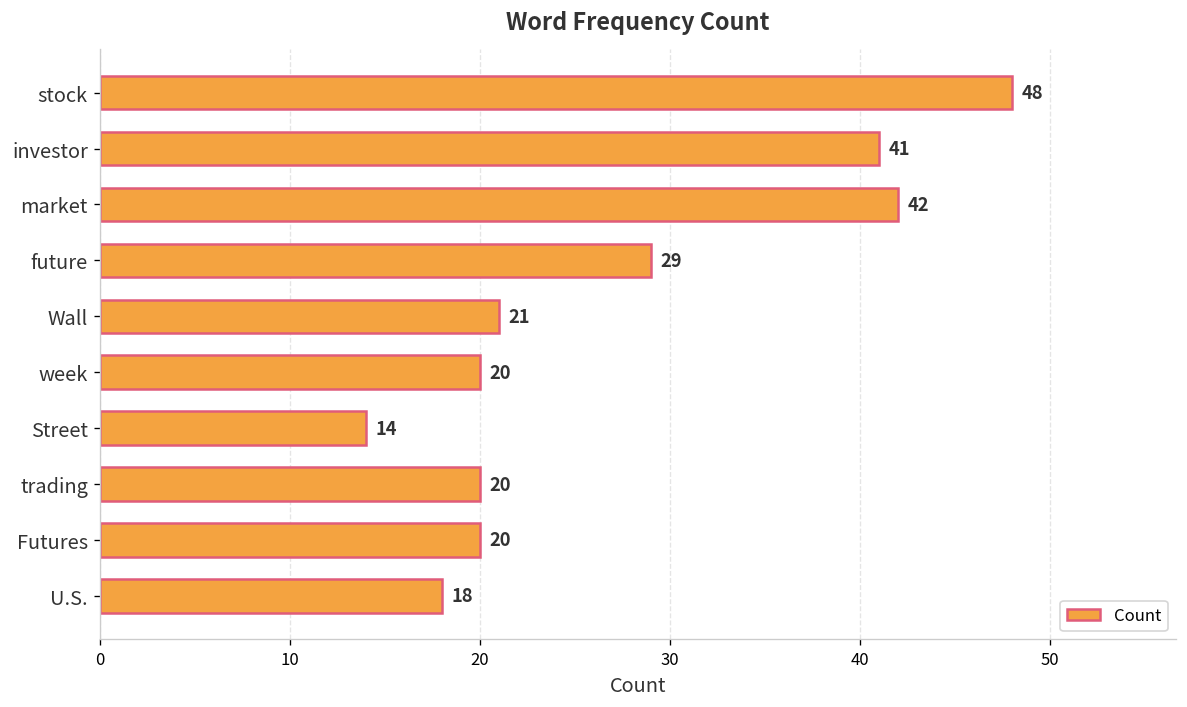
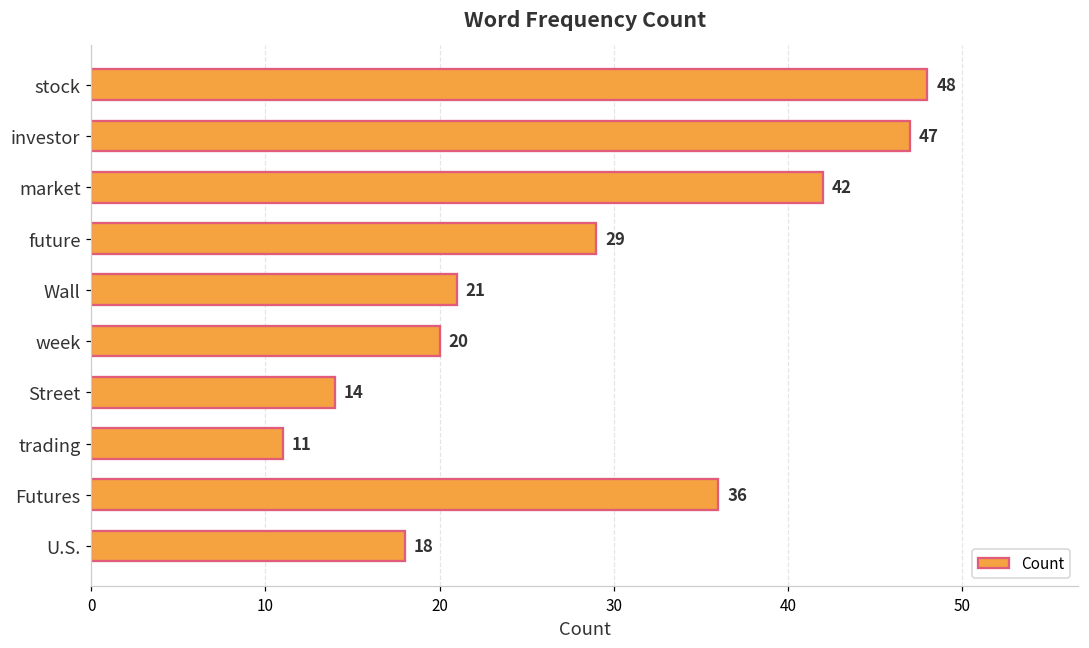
  {
    "stock": 48,
-   "investor": 41,
+   "investor": 47,
    "market": 42,
    "future": 29,
    "Wall": 21,
    "week": 20,
    "Street": 14,
-   "trading": 20,
-   "Futures": 20,
+   "trading": 11,
+   "Futures": 36,
    "U.S.": 18
  }
